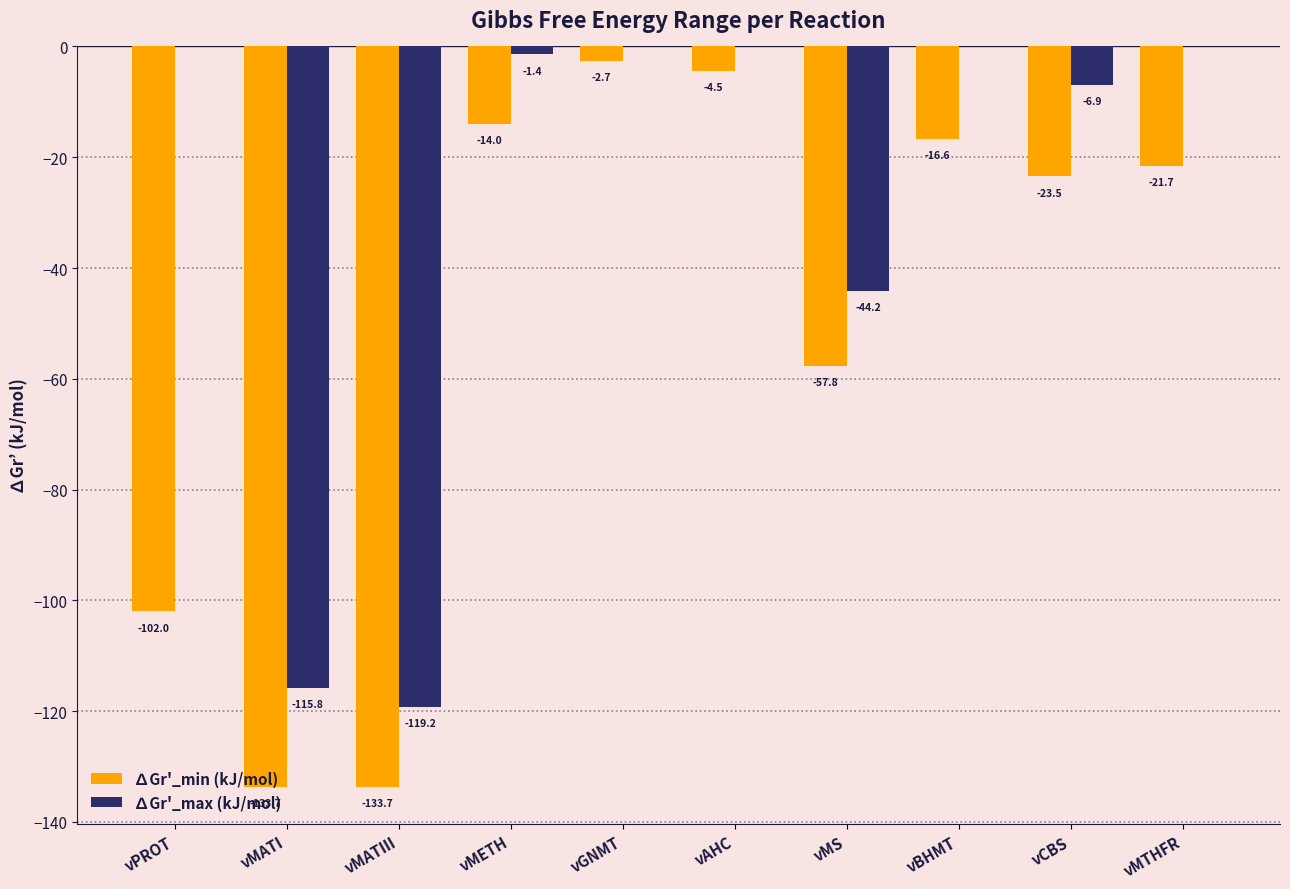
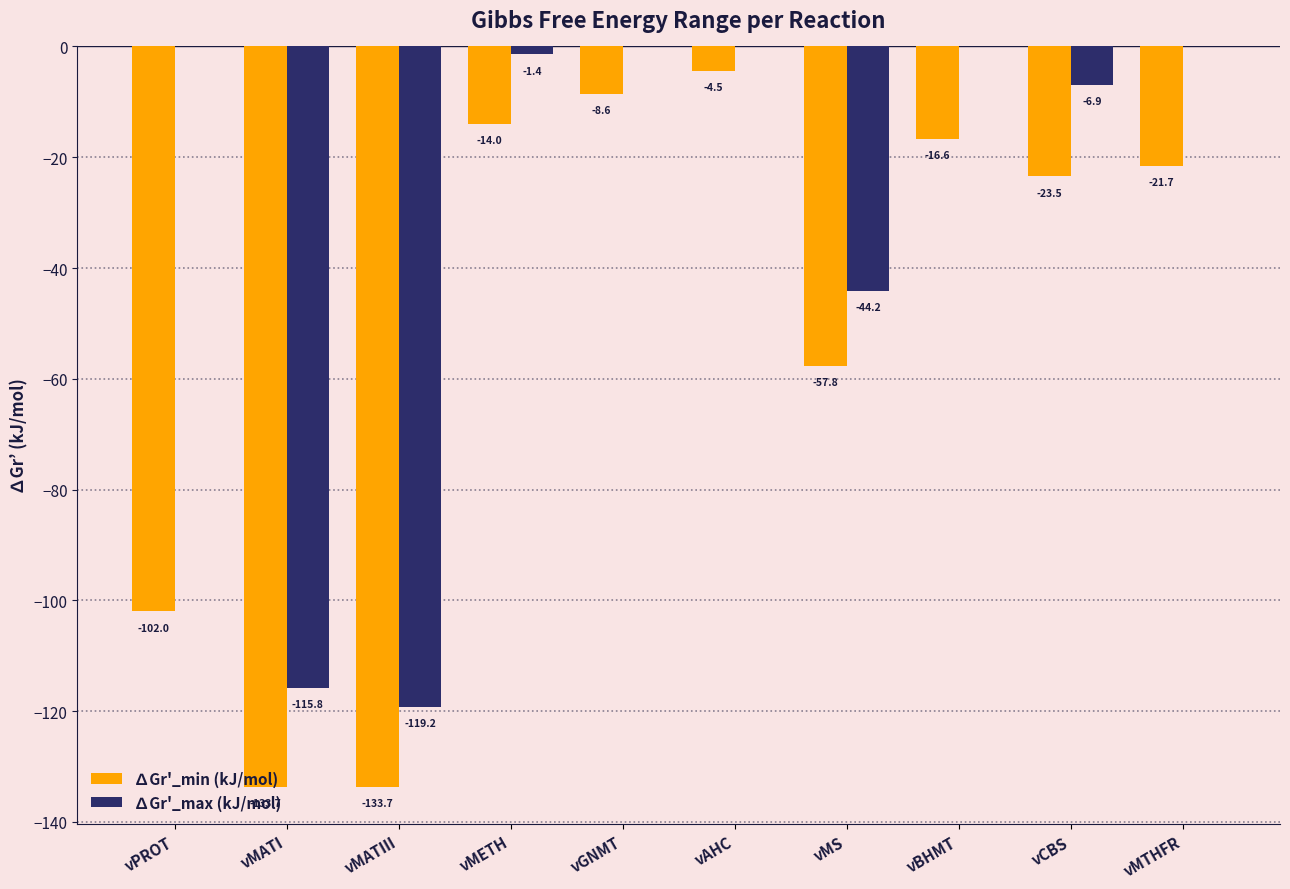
  {
    "∆Gr'_min (kJ/mol)": {
      "vPROT": -102.0,
      "vMATI": -133.7,
      "vMATIII": -133.7,
      "vMETH": -14.0,
-     "vGNMT": -2.7,
+     "vGNMT": -8.6,
      "vAHC": -4.5,
      "vMS": -57.8,
      "vBHMT": -16.6,
      "vCBS": -23.5,
      "vMTHFR": -21.7
    },
    "∆Gr'_max (kJ/mol)": {
      "vMATI": -115.8,
      "vMATIII": -119.2,
      "vMETH": -1.4,
      "vMS": -44.2,
      "vCBS": -6.9
    }
  }
